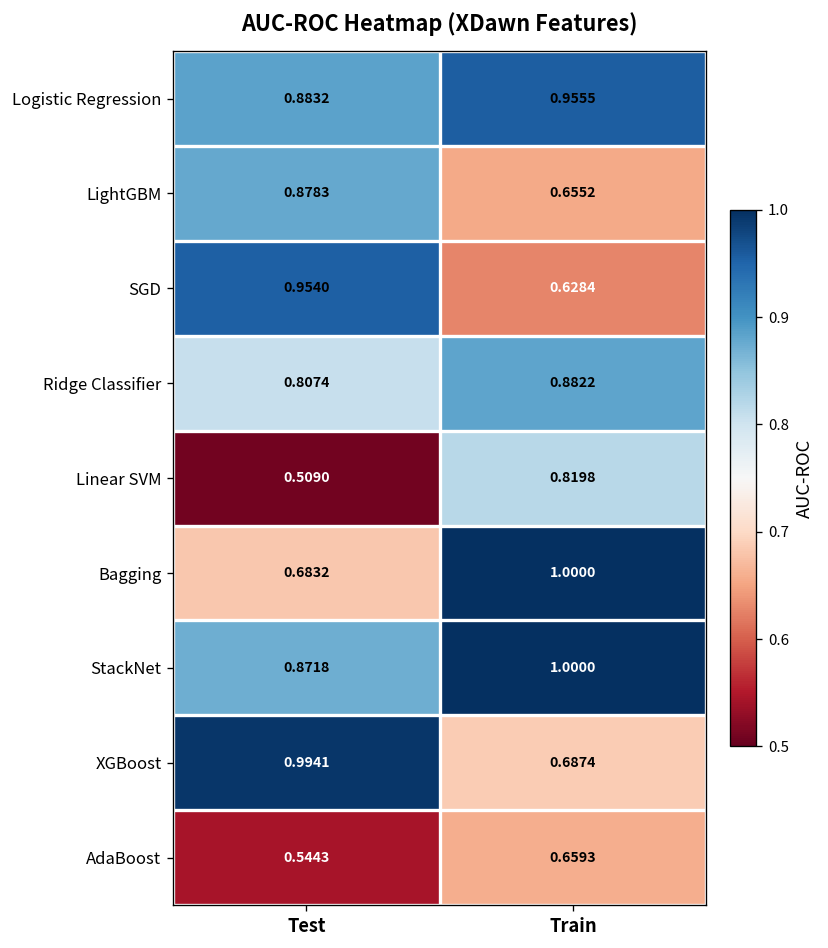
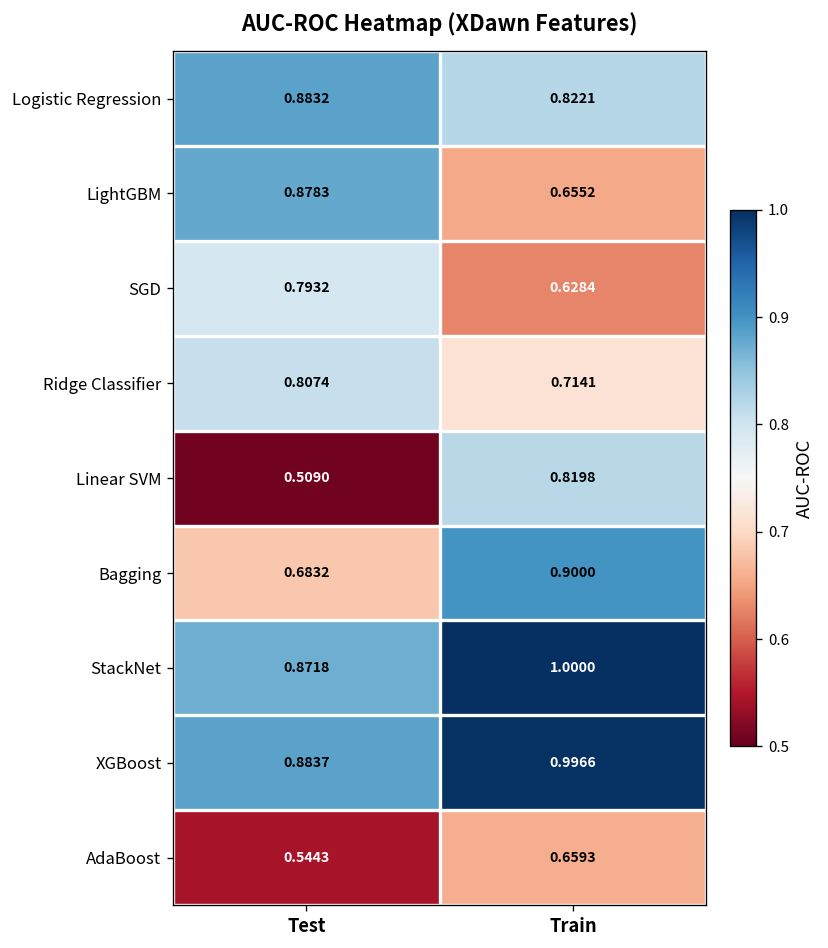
  {
    "Logistic Regression": {
      "Test": 0.8832,
-     "Train": 0.9555
+     "Train": 0.8221
    },
    "LightGBM": {
      "Test": 0.8783,
      "Train": 0.6552
    },
    "SGD": {
-     "Test": 0.9540,
+     "Test": 0.7932,
      "Train": 0.6284
    },
    "Ridge Classifier": {
      "Test": 0.8074,
-     "Train": 0.8822
+     "Train": 0.7141
    },
    "Linear SVM": {
      "Test": 0.5090,
      "Train": 0.8198
    },
    "Bagging": {
      "Test": 0.6832,
-     "Train": 1.0000
+     "Train": 0.9000
    },
    "StackNet": {
      "Test": 0.8718,
      "Train": 1.0000
    },
    "XGBoost": {
-     "Test": 0.9941,
-     "Train": 0.6874
+     "Test": 0.8837,
+     "Train": 0.9966
    },
    "AdaBoost": {
      "Test": 0.5443,
      "Train": 0.6593
    }
  }
